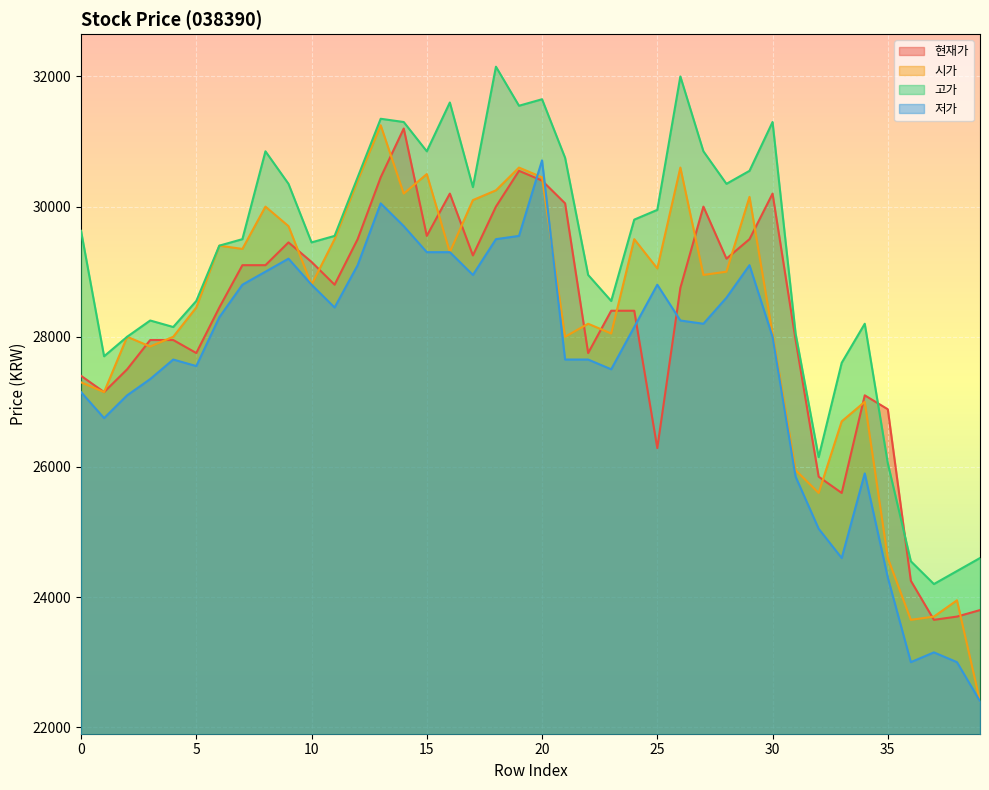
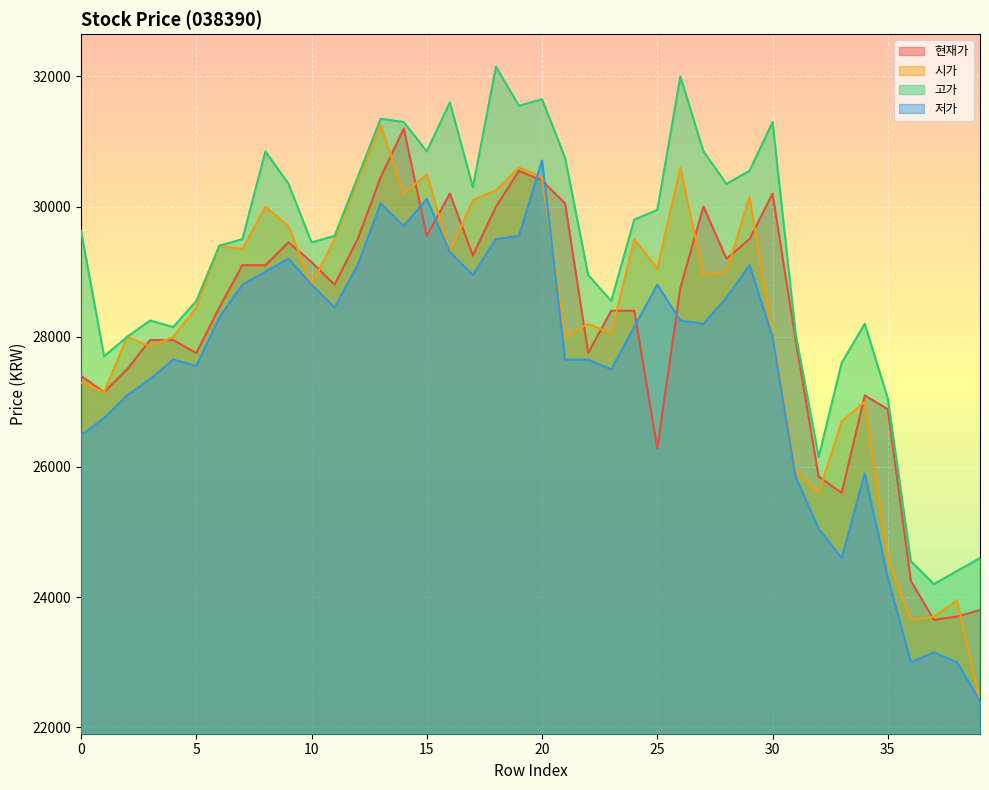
  {
    "현재가": {
      "0": 27400,
      "5": 27800,
      "10": 29200,
      "15": 29600,
      "20": 30400,
      "25": 26300,
      "30": 30200,
      "35": 26900
    },
    "시가": {
      "0": 27300,
      "5": 28500,
      "15": 30500,
      "20": 30500,
      "25": 29100,
      "30": 28100,
      "35": 24600
    },
    "고가": {
      "0": 29600,
      "5": 28600,
      "10": 29500,
      "15": 30900,
      "20": 31700,
      "25": 30000,
      "30": 31300,
-     "35": 26100
+     "35": 27100
    },
    "저가": {
-     "0": 27200,
+     "0": 26500,
      "5": 27600,
-     "15": 29300,
+     "15": 30100,
      "20": 30700,
      "25": 28800,
      "30": 28000,
      "35": 24300
    }
  }
